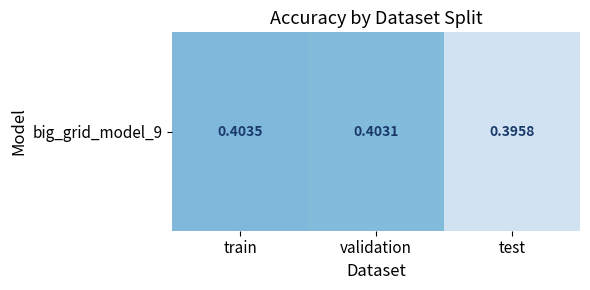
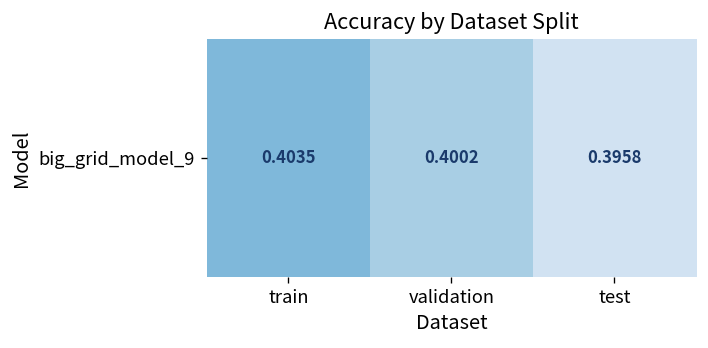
  {
    "big_grid_model_9": {
      "train": 0.4035,
-     "validation": 0.4031,
+     "validation": 0.4002,
      "test": 0.3958
    }
  }
